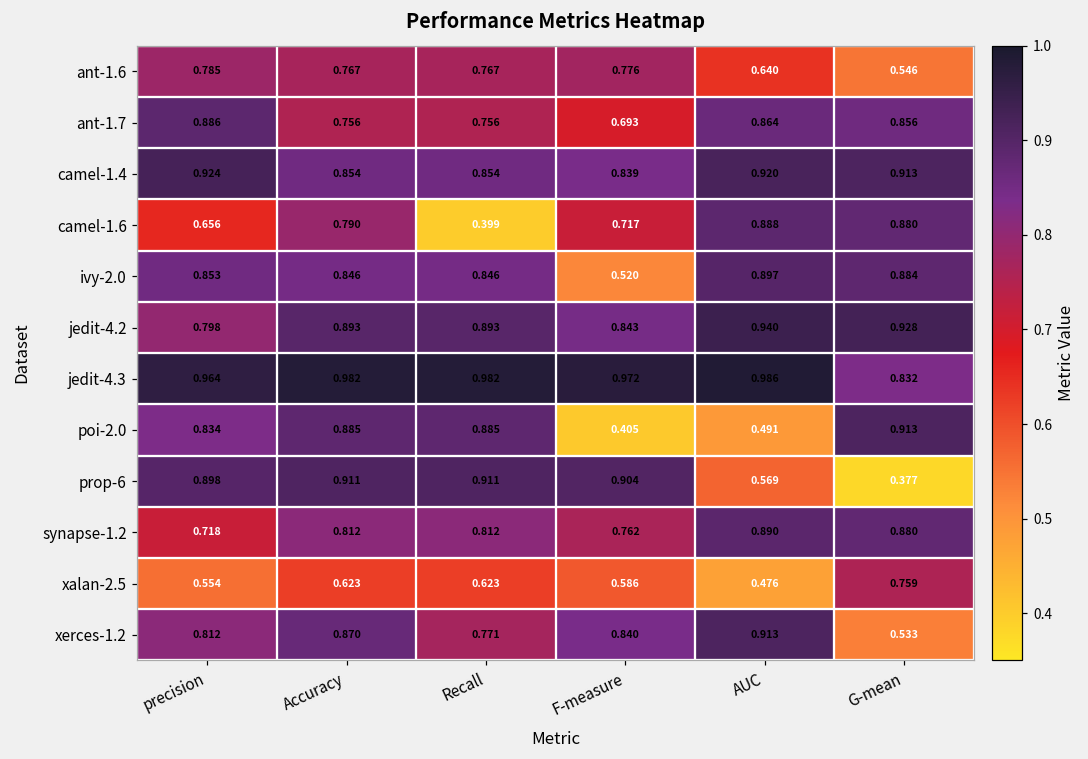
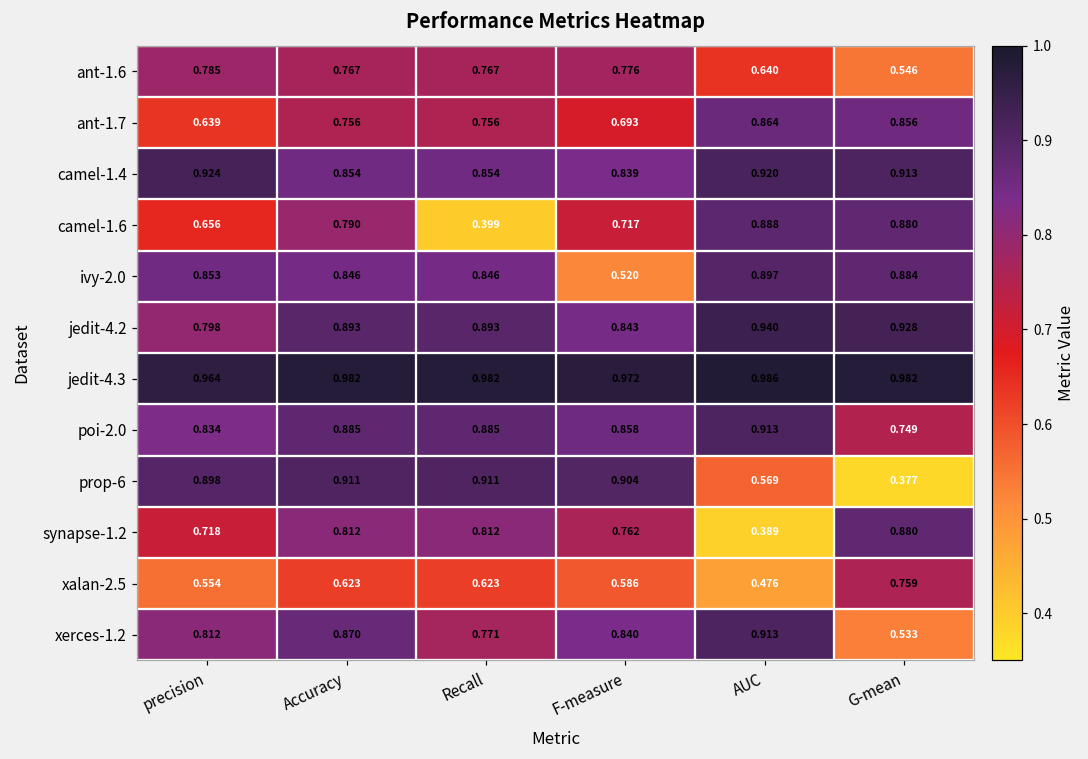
  {
    "ant-1.6": {
      "precision": 0.785,
      "Accuracy": 0.767,
      "Recall": 0.767,
      "F-measure": 0.776,
      "AUC": 0.640,
      "G-mean": 0.546
    },
    "ant-1.7": {
-     "precision": 0.886,
+     "precision": 0.639,
      "Accuracy": 0.756,
      "Recall": 0.756,
      "F-measure": 0.693,
      "AUC": 0.864,
      "G-mean": 0.856
    },
    "camel-1.4": {
      "precision": 0.924,
      "Accuracy": 0.854,
      "Recall": 0.854,
      "F-measure": 0.839,
      "AUC": 0.920,
      "G-mean": 0.913
    },
    "camel-1.6": {
      "precision": 0.656,
      "Accuracy": 0.790,
      "Recall": 0.399,
      "F-measure": 0.717,
      "AUC": 0.888,
      "G-mean": 0.880
    },
    "ivy-2.0": {
      "precision": 0.853,
      "Accuracy": 0.846,
      "Recall": 0.846,
      "F-measure": 0.520,
      "AUC": 0.897,
      "G-mean": 0.884
    },
    "jedit-4.2": {
      "precision": 0.798,
      "Accuracy": 0.893,
      "Recall": 0.893,
      "F-measure": 0.843,
      "AUC": 0.940,
      "G-mean": 0.928
    },
    "jedit-4.3": {
      "precision": 0.964,
      "Accuracy": 0.982,
      "Recall": 0.982,
      "F-measure": 0.972,
      "AUC": 0.986,
-     "G-mean": 0.832
+     "G-mean": 0.982
    },
    "poi-2.0": {
      "precision": 0.834,
      "Accuracy": 0.885,
      "Recall": 0.885,
-     "F-measure": 0.405,
-     "AUC": 0.491,
-     "G-mean": 0.913
+     "F-measure": 0.858,
+     "AUC": 0.913,
+     "G-mean": 0.749
    },
    "prop-6": {
      "precision": 0.898,
      "Accuracy": 0.911,
      "Recall": 0.911,
      "F-measure": 0.904,
      "AUC": 0.569,
      "G-mean": 0.377
    },
    "synapse-1.2": {
      "precision": 0.718,
      "Accuracy": 0.812,
      "Recall": 0.812,
      "F-measure": 0.762,
-     "AUC": 0.890,
+     "AUC": 0.389,
      "G-mean": 0.880
    },
    "xalan-2.5": {
      "precision": 0.554,
      "Accuracy": 0.623,
      "Recall": 0.623,
      "F-measure": 0.586,
      "AUC": 0.476,
      "G-mean": 0.759
    },
    "xerces-1.2": {
      "precision": 0.812,
      "Accuracy": 0.870,
      "Recall": 0.771,
      "F-measure": 0.840,
      "AUC": 0.913,
      "G-mean": 0.533
    }
  }
